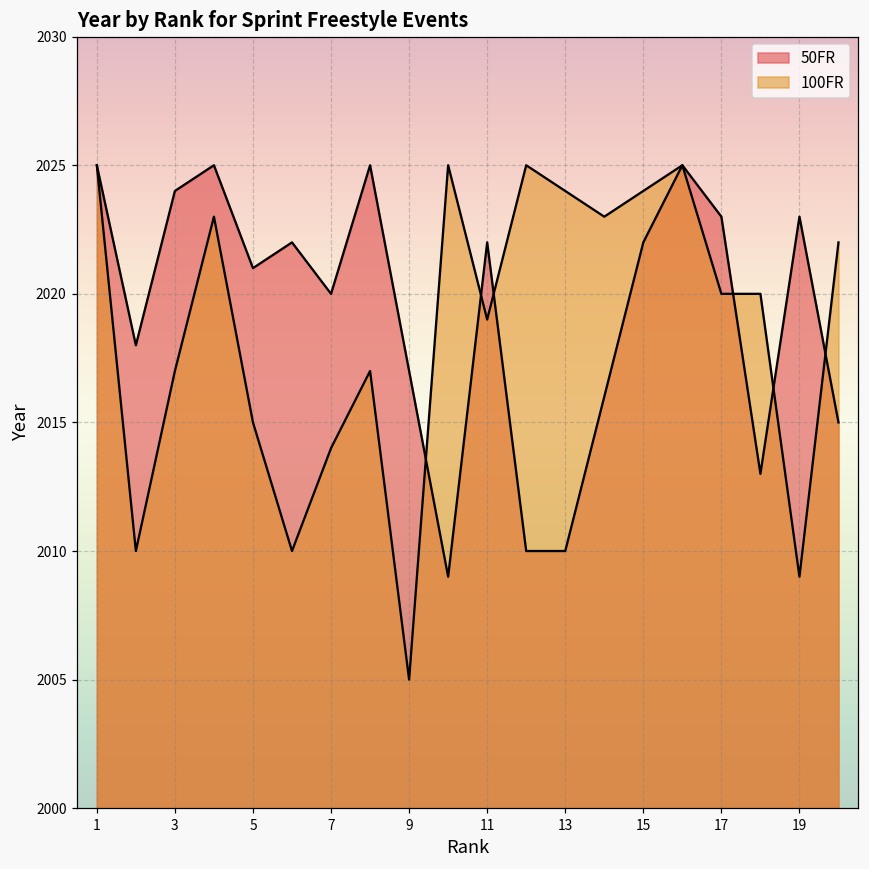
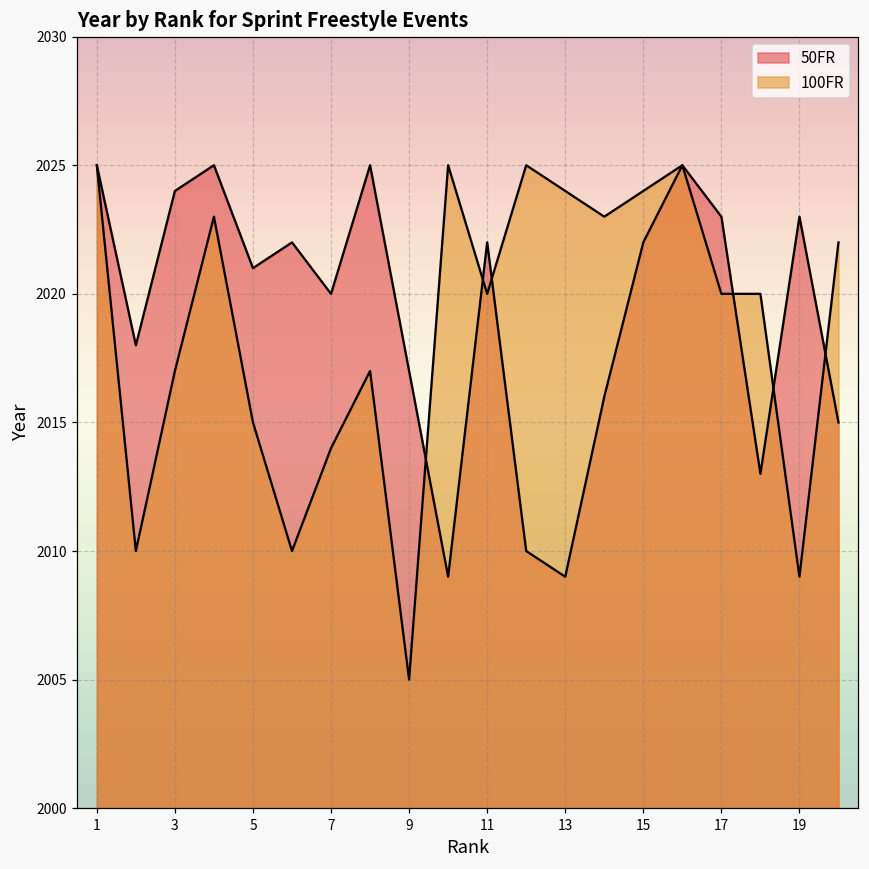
  {
    "50FR": {
      "3": 2024,
      "5": 2021,
      "7": 2020,
      "9": 2017,
      "11": 2022,
-     "13": 2010,
+     "13": 2009,
      "15": 2022,
      "17": 2023,
      "19": 2023
    },
    "100FR": {
      "3": 2017,
      "5": 2015,
      "7": 2014,
      "9": 2005,
-     "11": 2019,
+     "11": 2020,
      "13": 2024,
      "15": 2024,
      "17": 2020,
      "19": 2009
    }
  }
